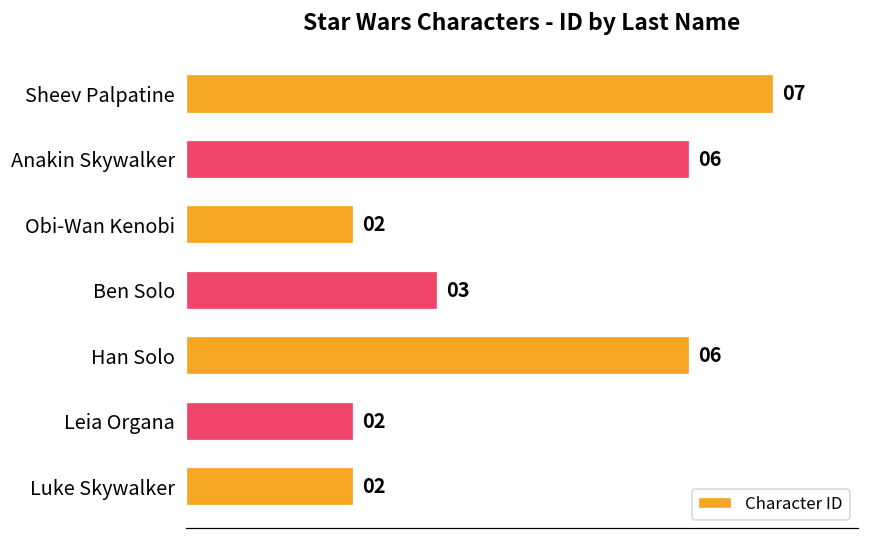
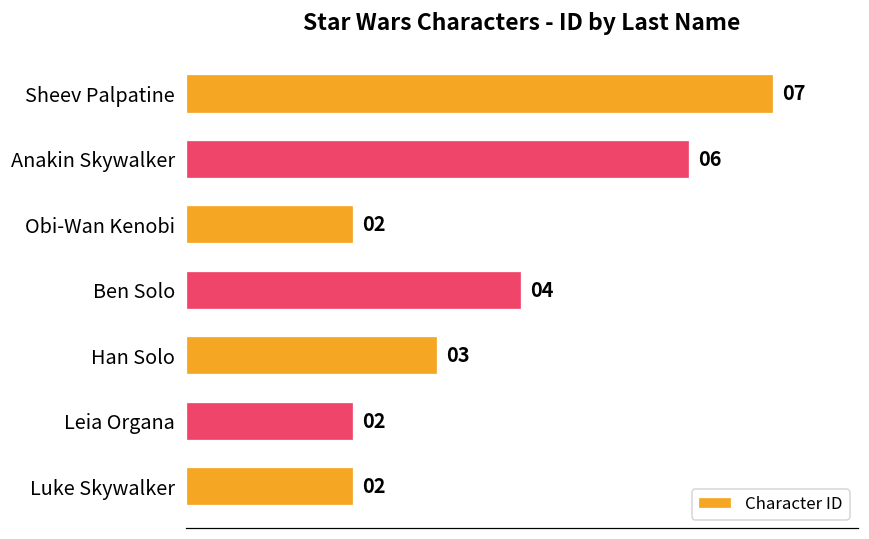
  {
    "Sheev Palpatine": "07",
    "Anakin Skywalker": "06",
    "Obi-Wan Kenobi": "02",
-   "Ben Solo": "03",
-   "Han Solo": "06",
+   "Ben Solo": "04",
+   "Han Solo": "03",
    "Leia Organa": "02",
    "Luke Skywalker": "02"
  }
